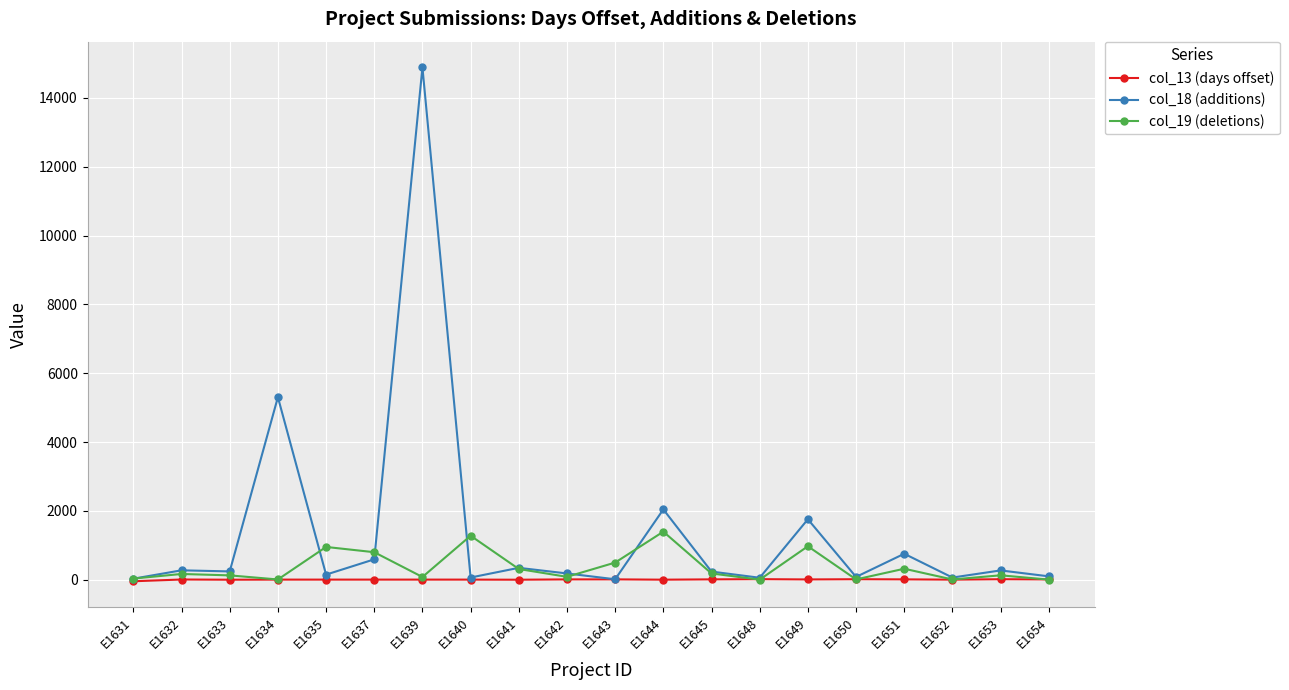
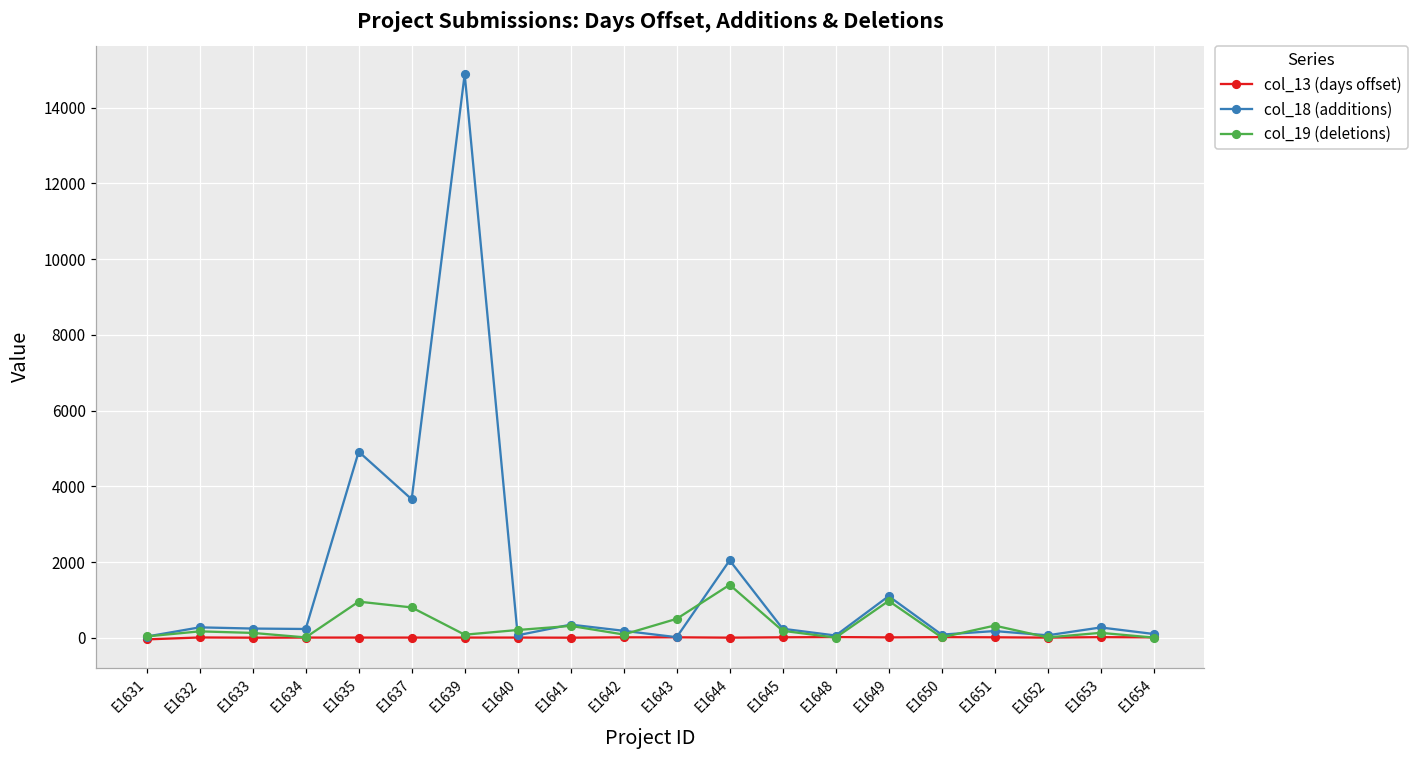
  {
    "col_13 (days offset)": {
      "E1631": 0,
      "E1632": 0,
      "E1633": 0,
      "E1635": 0,
      "E1637": 0,
      "E1639": 0,
      "E1641": 0,
      "E1642": 0,
      "E1644": 0,
      "E1645": 0,
      "E1649": 0,
      "E1651": 0,
      "E1653": 0
    },
    "col_18 (additions)": {
      "E1632": 300,
      "E1633": 200,
-     "E1634": 5300,
-     "E1635": 200,
-     "E1637": 600,
+     "E1634": 200,
+     "E1635": 4900,
+     "E1637": 3700,
      "E1639": 14900,
      "E1642": 200,
      "E1644": 2000,
-     "E1649": 1800,
-     "E1651": 800,
+     "E1649": 1100,
+     "E1651": 200,
      "E1653": 300,
      "E1654": 100
    },
    "col_19 (deletions)": {
      "E1632": 200,
      "E1633": 100,
      "E1635": 1000,
      "E1637": 800,
      "E1639": 100,
-     "E1640": 1300,
+     "E1640": 200,
      "E1642": 100,
      "E1643": 500,
      "E1644": 1400,
      "E1649": 1000,
      "E1651": 300,
      "E1653": 100
    }
  }
